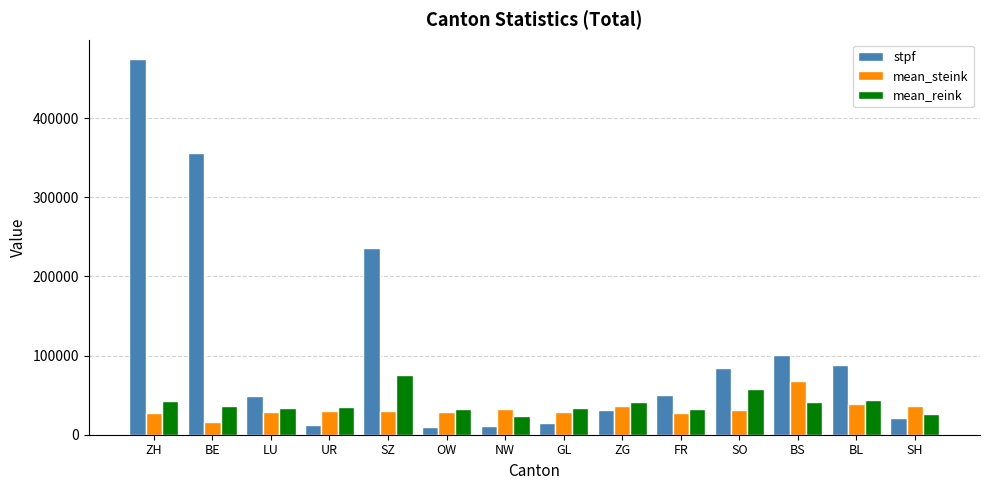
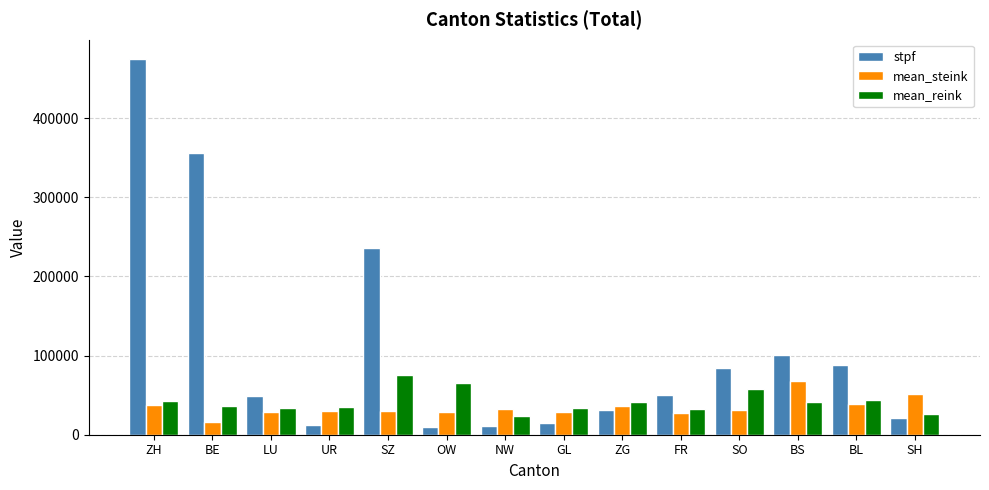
  {
    "stpf": {
      "ZH": 480000,
      "BE": 360000,
      "LU": 50000,
      "UR": 10000,
      "SZ": 240000,
      "OW": 10000,
      "NW": 10000,
      "GL": 20000,
      "ZG": 30000,
      "FR": 50000,
      "SO": 80000,
      "BS": 100000,
      "BL": 90000,
      "SH": 20000
    },
    "mean_steink": {
-     "ZH": 30000,
+     "ZH": 40000,
      "BE": 20000,
      "LU": 30000,
      "UR": 30000,
      "SZ": 30000,
      "OW": 30000,
      "NW": 30000,
      "GL": 30000,
      "ZG": 40000,
      "FR": 30000,
      "SO": 30000,
      "BS": 70000,
      "BL": 40000,
-     "SH": 40000
+     "SH": 50000
    },
    "mean_reink": {
      "ZH": 40000,
      "BE": 40000,
      "LU": 30000,
      "UR": 30000,
      "SZ": 80000,
-     "OW": 30000,
+     "OW": 70000,
      "NW": 20000,
      "GL": 30000,
      "ZG": 40000,
      "FR": 30000,
      "SO": 60000,
      "BS": 40000,
      "BL": 40000,
      "SH": 30000
    }
  }
